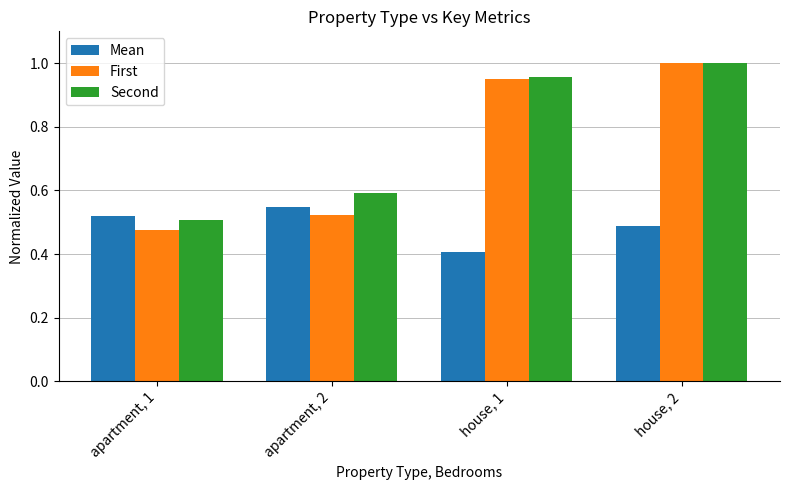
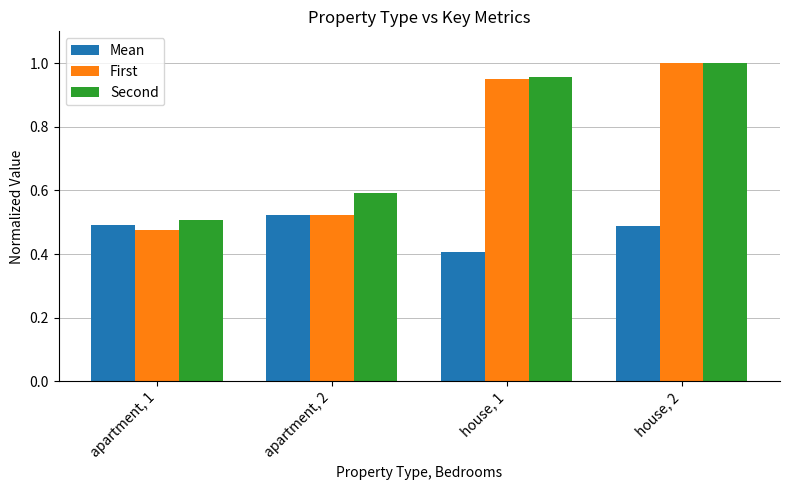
  {
    "Mean": {
-     "apartment, 1": 0.52,
-     "apartment, 2": 0.55,
+     "apartment, 1": 0.49,
+     "apartment, 2": 0.52,
      "house, 1": 0.41,
      "house, 2": 0.49
    },
    "First": {
      "apartment, 1": 0.48,
      "apartment, 2": 0.52,
      "house, 1": 0.95,
      "house, 2": 1.00
    },
    "Second": {
      "apartment, 1": 0.51,
      "apartment, 2": 0.59,
      "house, 1": 0.96,
      "house, 2": 1.00
    }
  }
